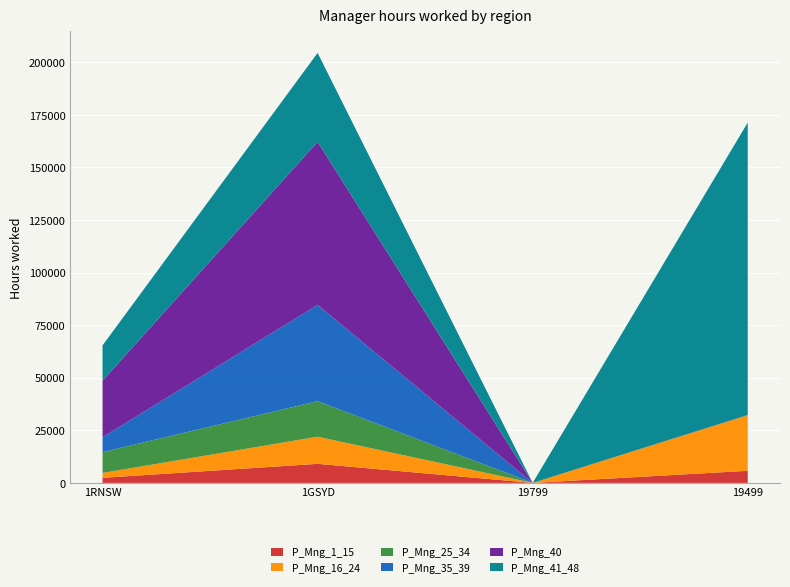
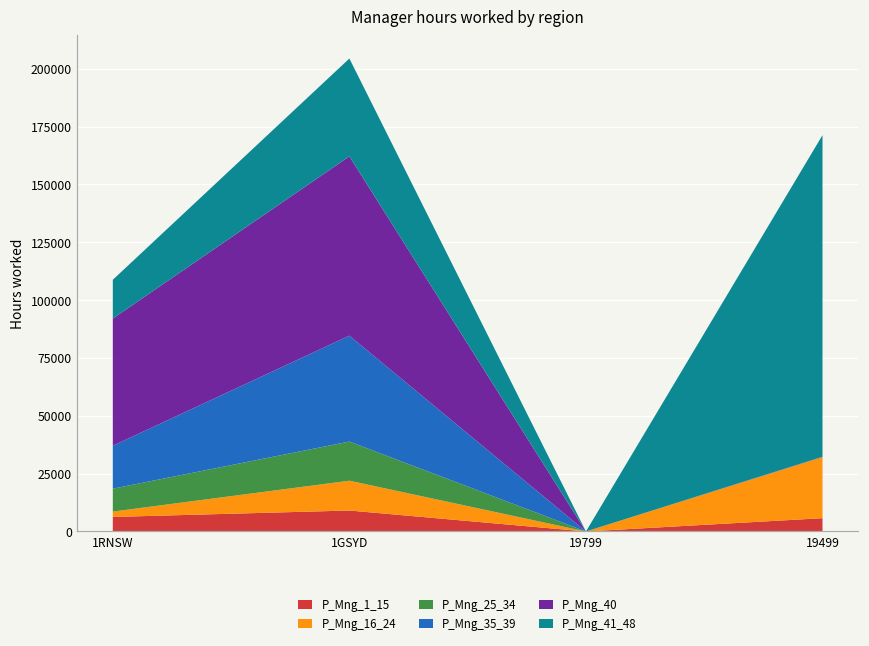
  {
    "P_Mng_1_15": {
-     "1RNSW": 2000,
+     "1RNSW": 6000,
      "1GSYD": 9000,
      "19499": 6000
    },
    "P_Mng_16_24": {
      "1RNSW": 2000,
      "1GSYD": 13000
    },
    "P_Mng_25_34": {
      "1RNSW": 10000,
      "1GSYD": 17000
    },
    "P_Mng_35_39": {
-     "1RNSW": 7000,
+     "1RNSW": 19000,
      "1GSYD": 46000
    },
    "P_Mng_40": {
-     "1RNSW": 27000,
+     "1RNSW": 55000,
      "1GSYD": 78000
    },
    "P_Mng_41_48": {
      "1RNSW": 17000,
      "1GSYD": 42000,
      "19499": 139000
    }
  }
